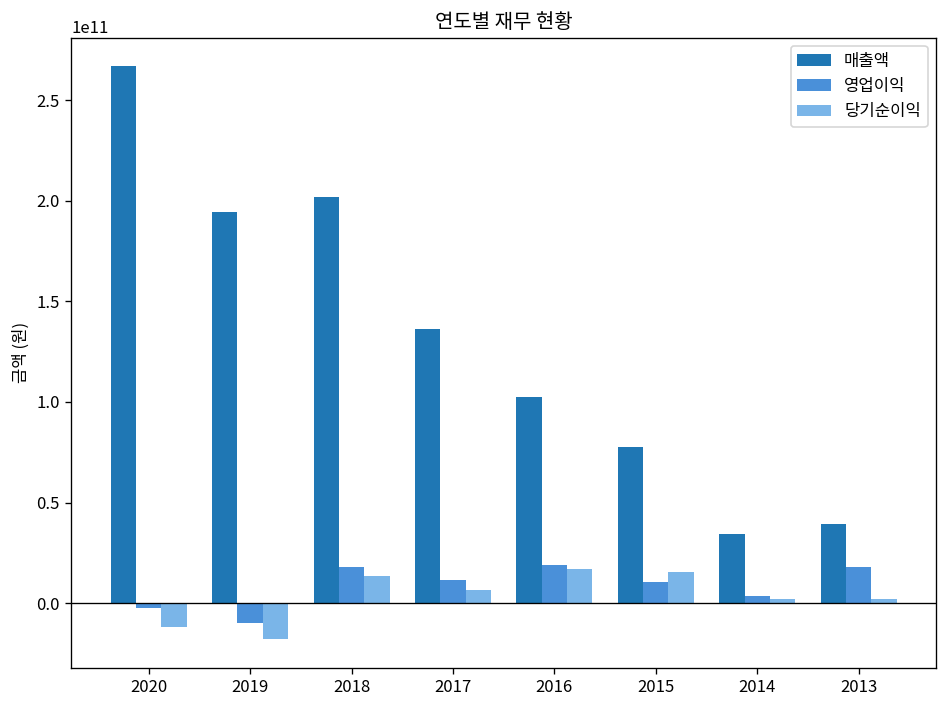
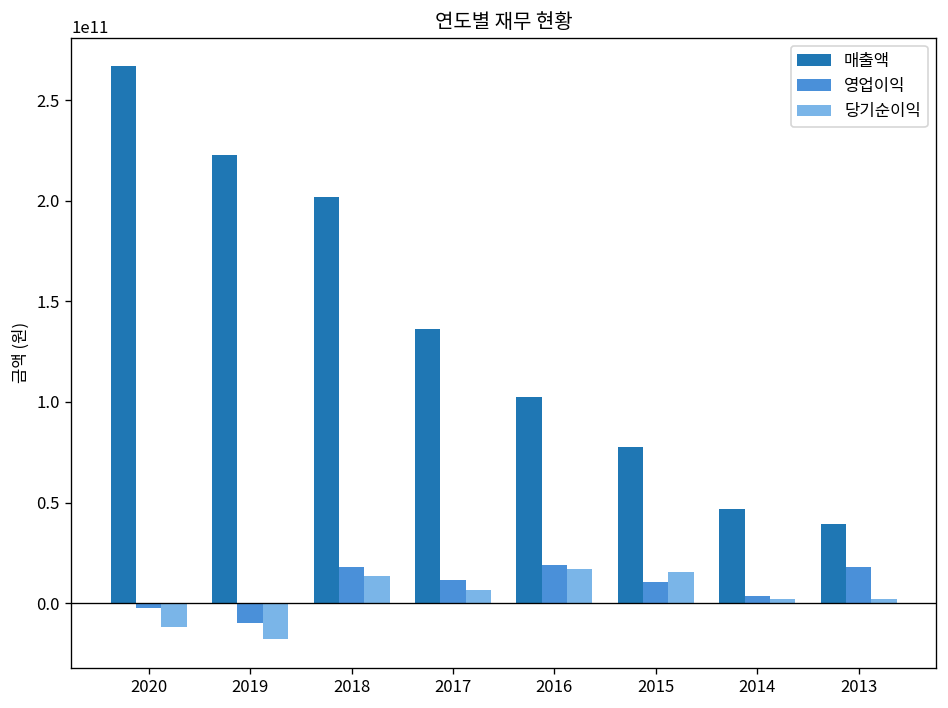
  {
    "매출액": {
      "2020": 267000000000,
-     "2019": 194000000000,
+     "2019": 223000000000,
      "2018": 202000000000,
      "2017": 136000000000,
      "2016": 103000000000,
      "2015": 78000000000,
-     "2014": 34000000000,
+     "2014": 47000000000,
      "2013": 39000000000
    },
    "영업이익": {
      "2020": -2000000000,
      "2019": -10000000000,
      "2018": 18000000000,
      "2017": 12000000000,
      "2016": 19000000000,
      "2015": 11000000000,
      "2014": 3000000000,
      "2013": 18000000000
    },
    "당기순이익": {
      "2020": -12000000000,
      "2019": -18000000000,
      "2018": 13000000000,
      "2017": 6000000000,
      "2016": 17000000000,
      "2015": 16000000000,
      "2014": 2000000000,
      "2013": 2000000000
    }
  }
